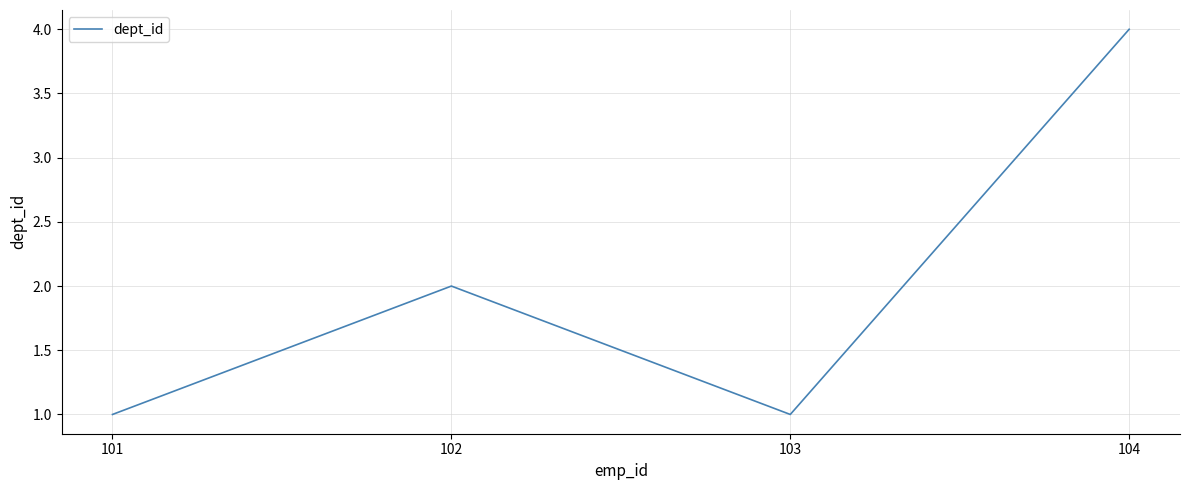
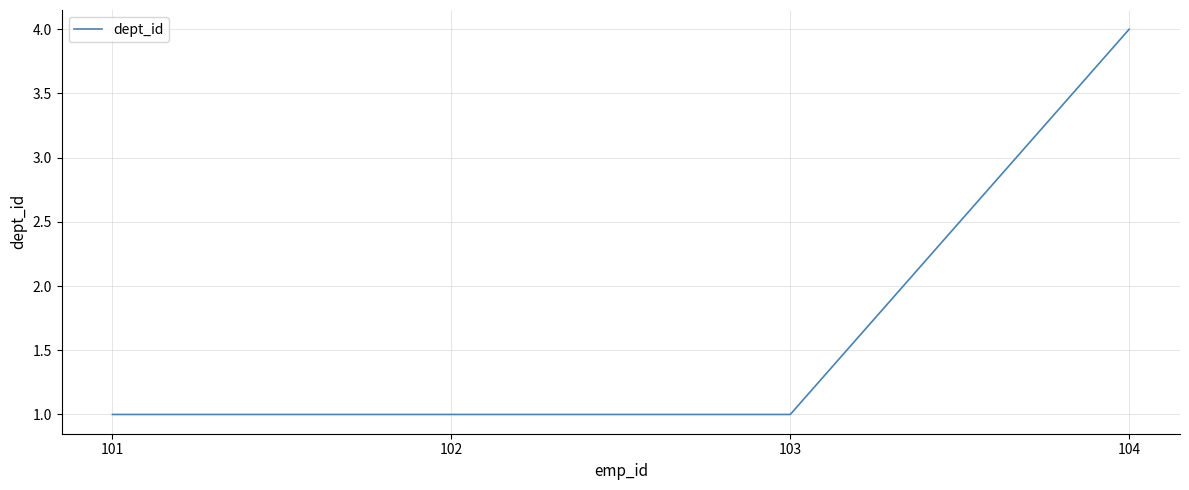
  {
    "101": 1,
-   "102": 2,
+   "102": 1,
    "103": 1,
    "104": 4
  }
